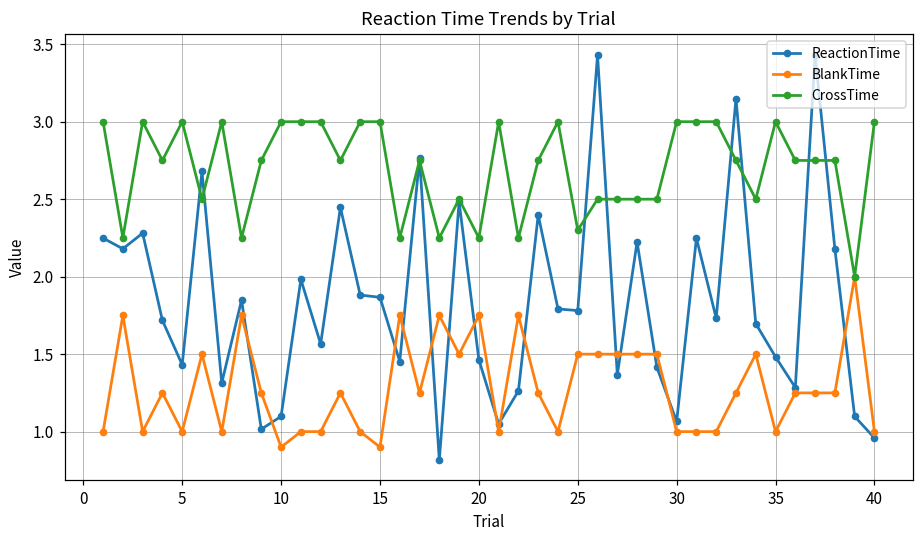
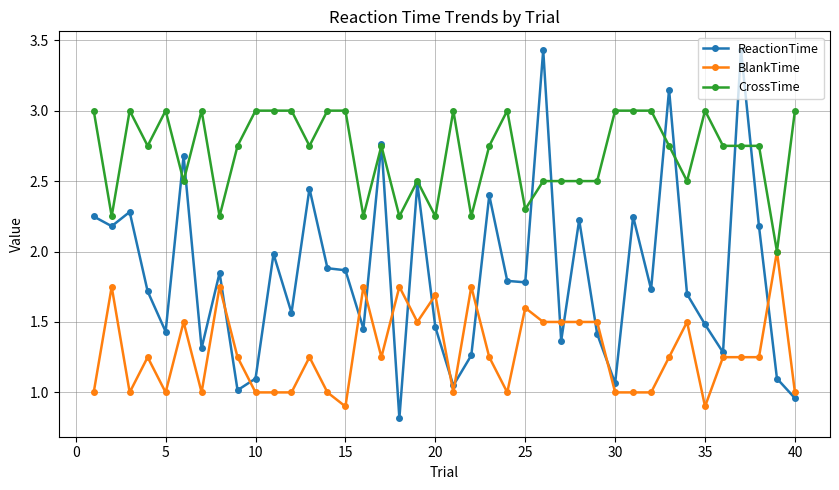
  {
    "ReactionTime": {
      "5": 1.43,
      "10": 1.10,
      "15": 1.87,
      "20": 1.46,
      "25": 1.78,
      "30": 1.07,
      "35": 1.48,
      "40": 0.96
    },
    "BlankTime": {
      "5": 1.00,
-     "10": 0.9,
+     "10": 1.0,
      "15": 0.90,
-     "20": 1.75,
-     "25": 1.5,
+     "20": 1.69,
+     "25": 1.6,
      "30": 1.00,
-     "35": 1.0,
+     "35": 0.9,
      "40": 1.00
    },
    "CrossTime": {
      "5": 3.00,
      "10": 3.00,
      "15": 3.00,
      "20": 2.25,
      "25": 2.30,
      "30": 3.00,
      "35": 3.00,
      "40": 3.00
    }
  }
